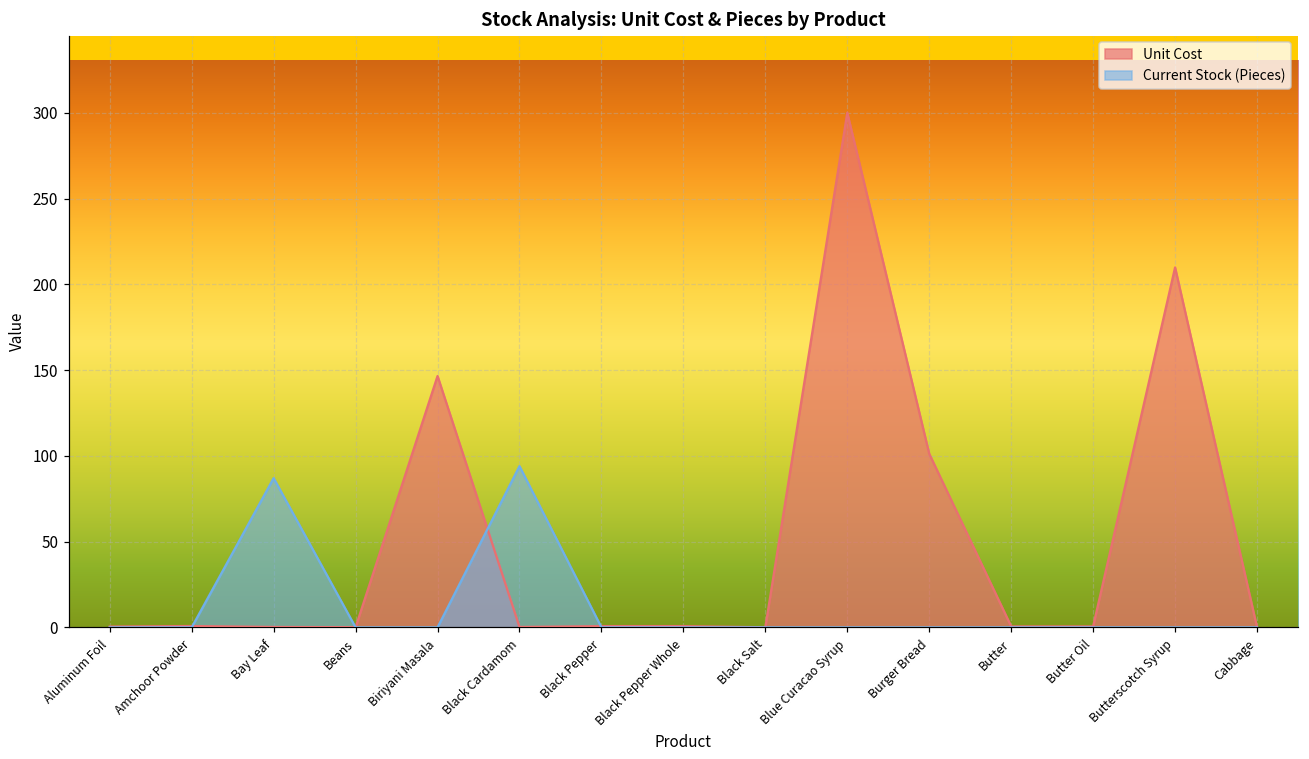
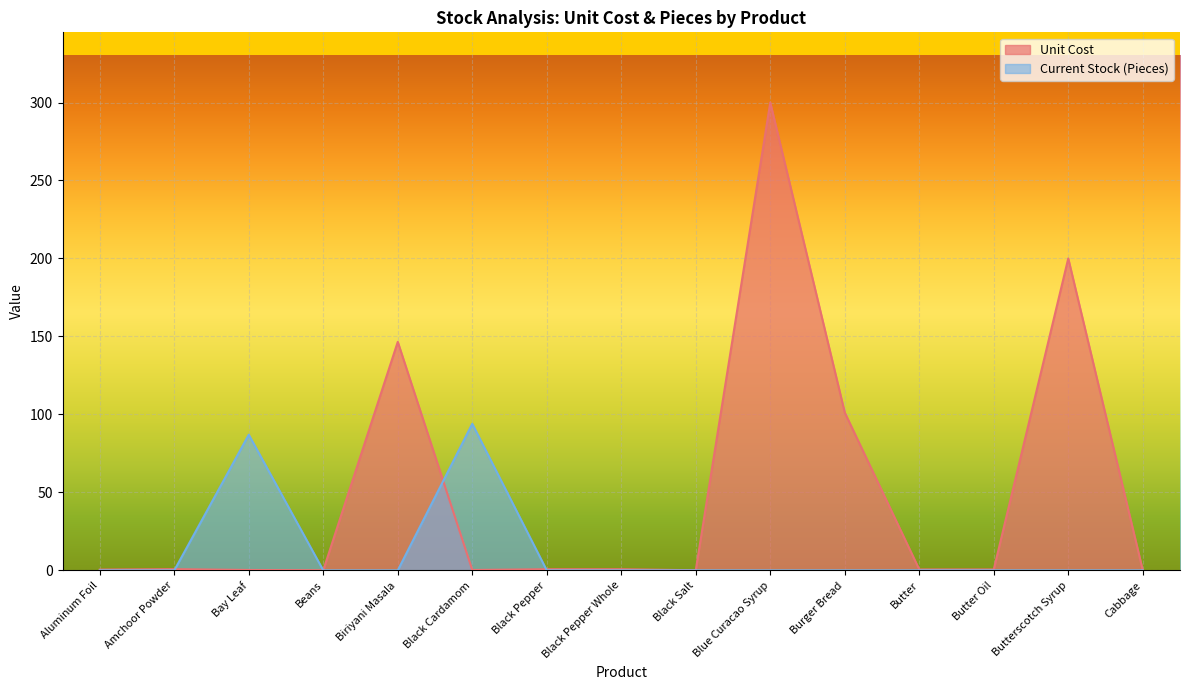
  {
    "Unit Cost": {
      "Bay Leaf": 0,
      "Biriyani Masala": 147,
      "Black Cardamom": 0,
      "Blue Curacao Syrup": 300,
      "Burger Bread": 101,
-     "Butterscotch Syrup": 210
+     "Butterscotch Syrup": 200
    },
    "Current Stock (Pieces)": {
      "Bay Leaf": 87,
      "Biriyani Masala": 0,
      "Black Cardamom": 94,
      "Blue Curacao Syrup": 0,
      "Burger Bread": 0,
      "Butterscotch Syrup": 0
    }
  }
